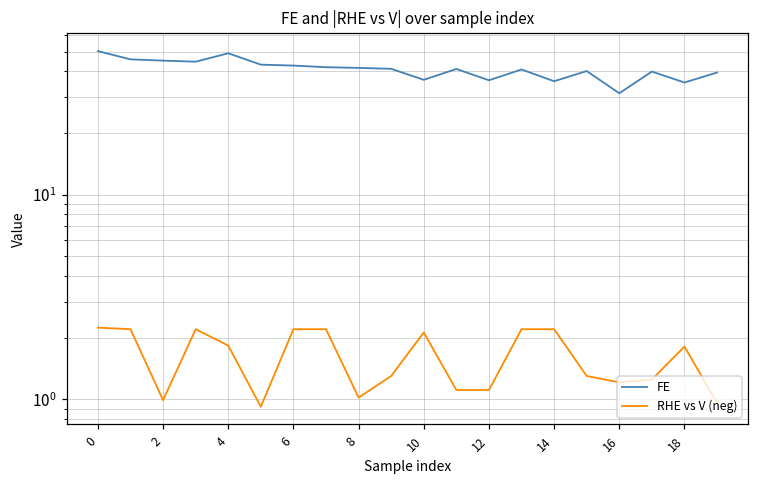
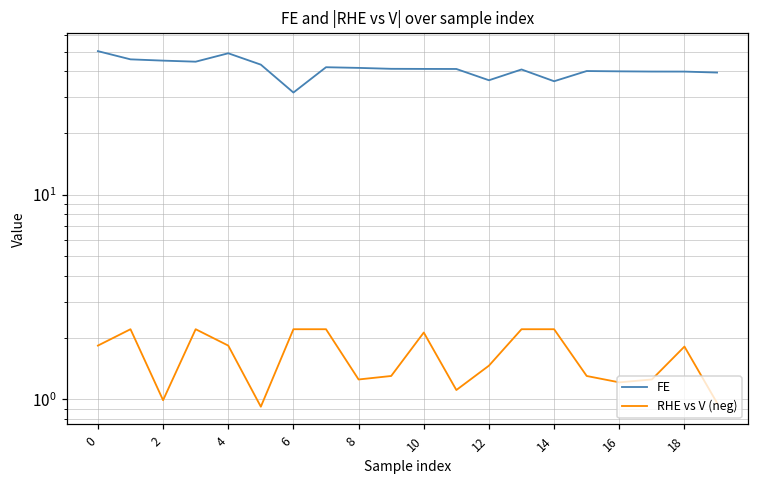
  {
    "FE": {
      "0": 50,
      "2": 45,
      "4": 49,
-     "6": 43,
+     "6": 32,
      "8": 42,
-     "10": 36,
+     "10": 41,
      "12": 36,
      "14": 36,
-     "16": 31,
-     "18": 35
+     "16": 40,
+     "18": 40
    },
    "RHE vs V (neg)": {
-     "0": 2.2,
+     "0": 1.8,
      "2": 1.0,
      "4": 1.8,
      "6": 2.2,
-     "8": 1.0,
+     "8": 1.3,
      "10": 2.1,
-     "12": 1.1,
+     "12": 1.5,
      "14": 2.2,
      "18": 1.8
    }
  }
